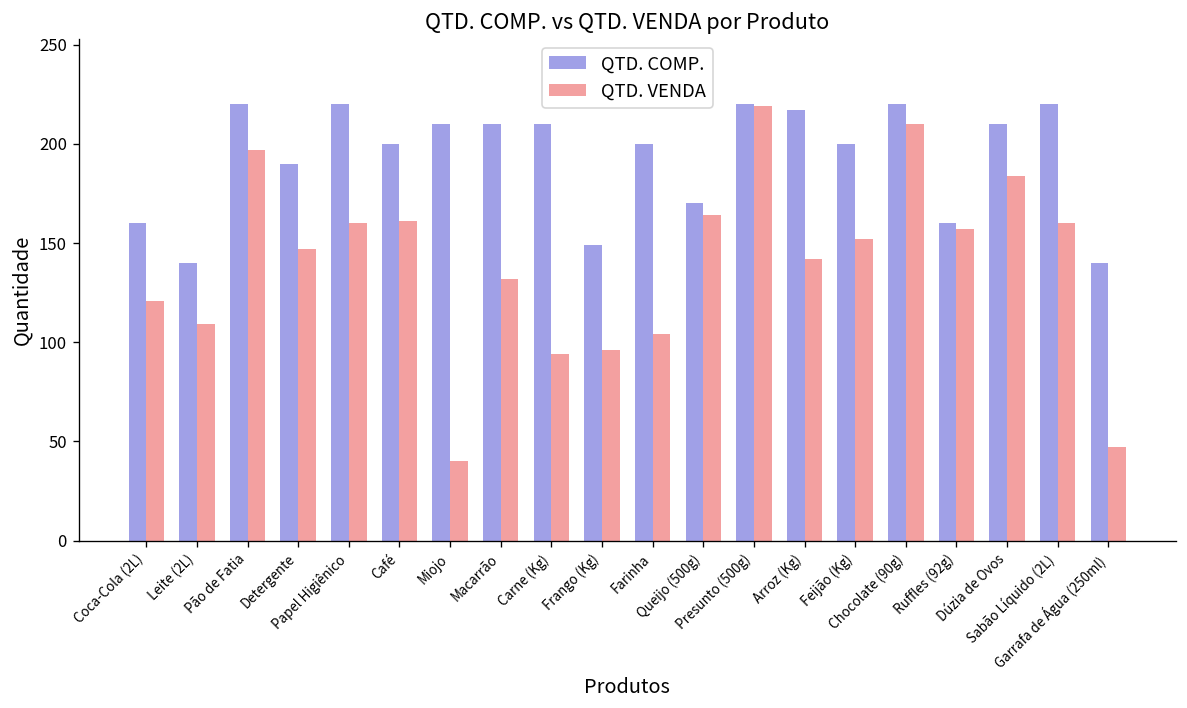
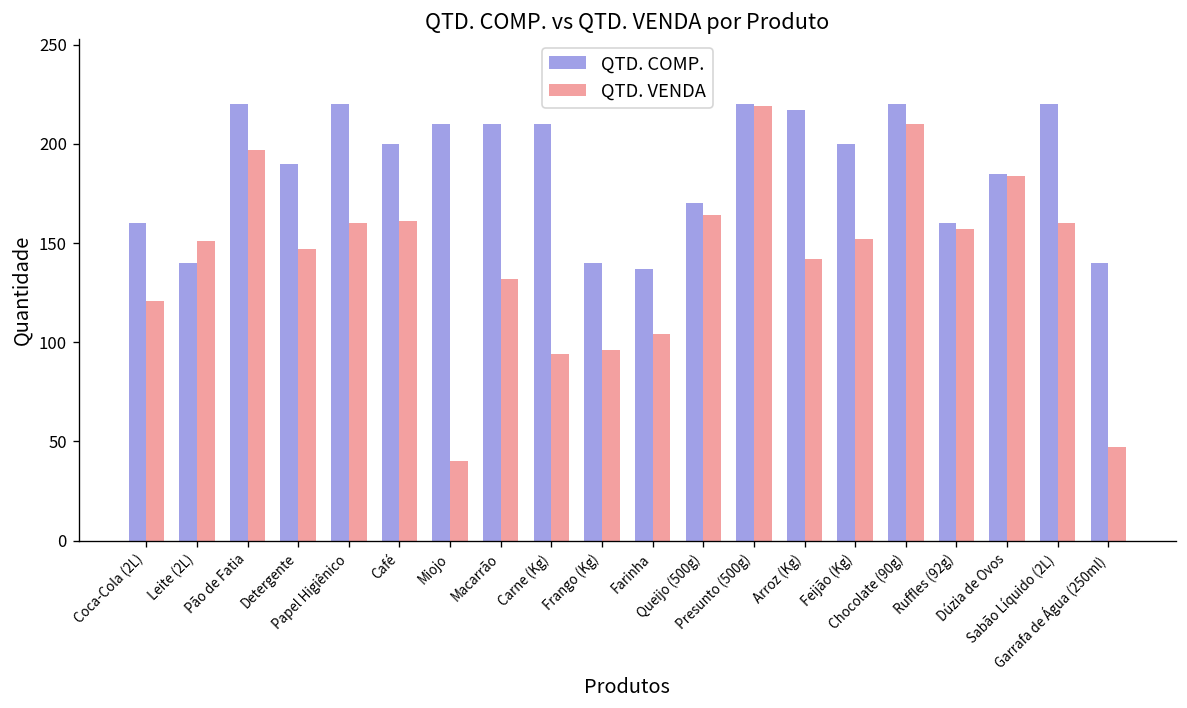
  {
    "QTD. COMP.": {
      "Coca-Cola (2L)": 160,
      "Leite (2L)": 140,
      "Pão de Fatia": 220,
      "Detergente": 190,
      "Papel Higiênico": 220,
      "Café": 200,
      "Miojo": 210,
      "Macarrão": 210,
      "Carne (Kg)": 210,
-     "Frango (Kg)": 149,
-     "Farinha": 200,
+     "Frango (Kg)": 140,
+     "Farinha": 137,
      "Queijo (500g)": 170,
      "Presunto (500g)": 220,
      "Arroz (Kg)": 217,
      "Feijão (Kg)": 200,
      "Chocolate (90g)": 220,
      "Ruffles (92g)": 160,
-     "Dúzia de Ovos": 210,
+     "Dúzia de Ovos": 185,
      "Sabão Líquido (2L)": 220,
      "Garrafa de Água (250ml)": 140
    },
    "QTD. VENDA": {
      "Coca-Cola (2L)": 121,
-     "Leite (2L)": 109,
+     "Leite (2L)": 151,
      "Pão de Fatia": 197,
      "Detergente": 147,
      "Papel Higiênico": 160,
      "Café": 161,
      "Miojo": 40,
      "Macarrão": 132,
      "Carne (Kg)": 94,
      "Frango (Kg)": 96,
      "Farinha": 104,
      "Queijo (500g)": 164,
      "Presunto (500g)": 219,
      "Arroz (Kg)": 142,
      "Feijão (Kg)": 152,
      "Chocolate (90g)": 210,
      "Ruffles (92g)": 157,
      "Dúzia de Ovos": 184,
      "Sabão Líquido (2L)": 160,
      "Garrafa de Água (250ml)": 47
    }
  }
